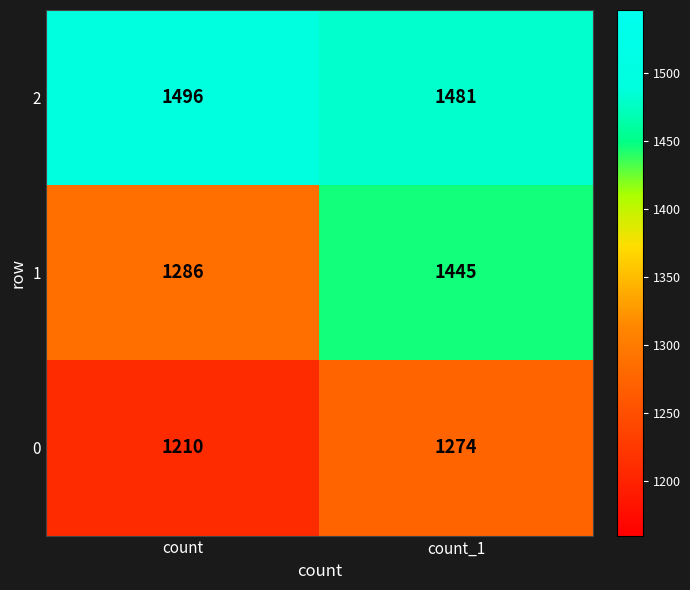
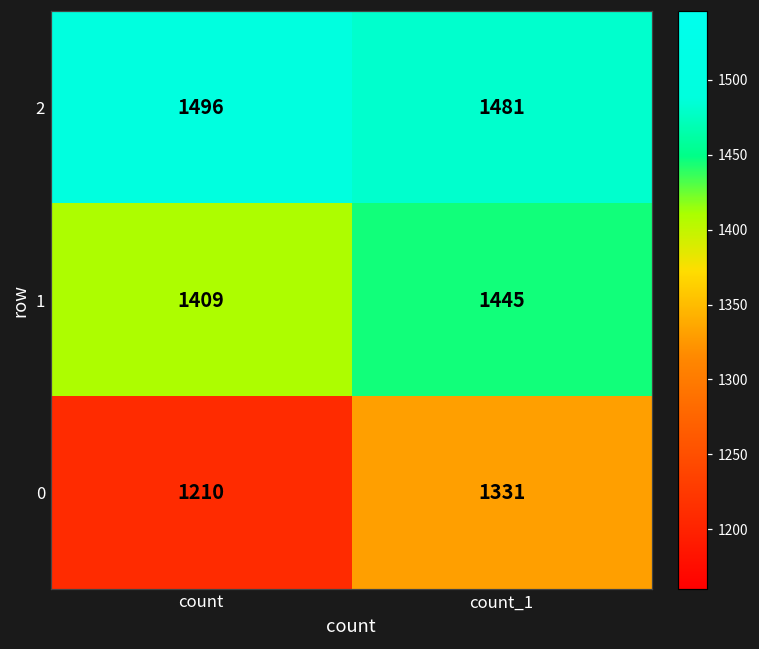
  {
    "2": {
      "count": 1496,
      "count_1": 1481
    },
    "1": {
-     "count": 1286,
+     "count": 1409,
      "count_1": 1445
    },
    "0": {
      "count": 1210,
-     "count_1": 1274
+     "count_1": 1331
    }
  }
